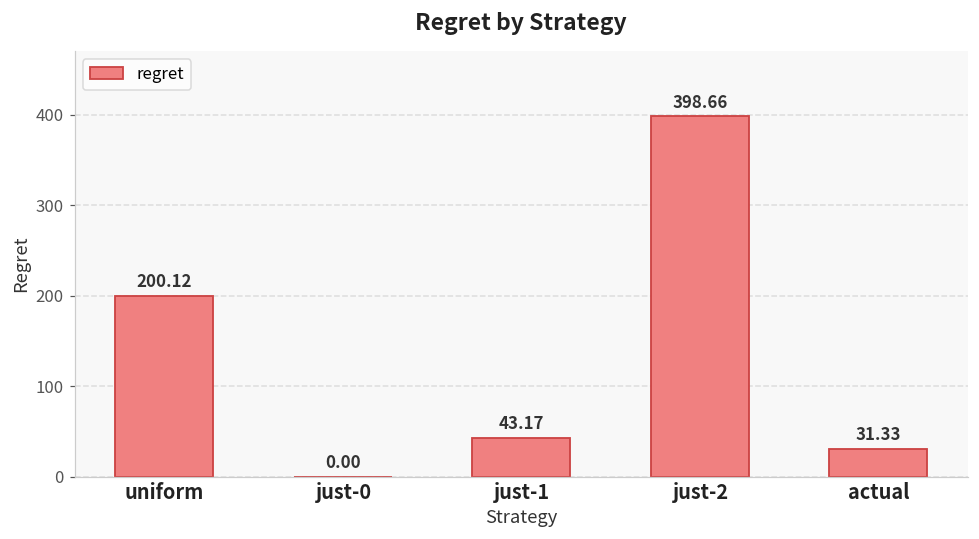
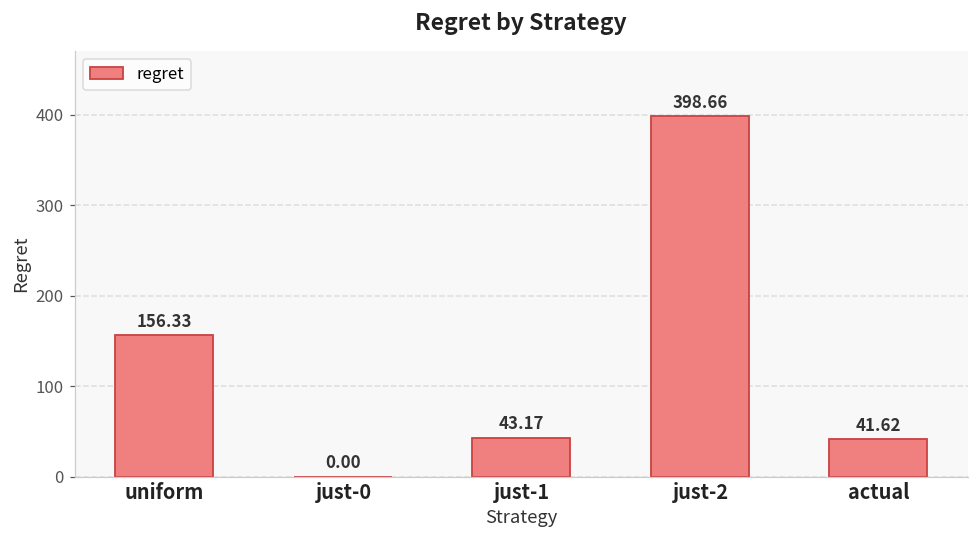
  {
-   "uniform": 200.12,
+   "uniform": 156.33,
    "just-0": 0.00,
    "just-1": 43.17,
    "just-2": 398.66,
-   "actual": 31.33
+   "actual": 41.62
  }
